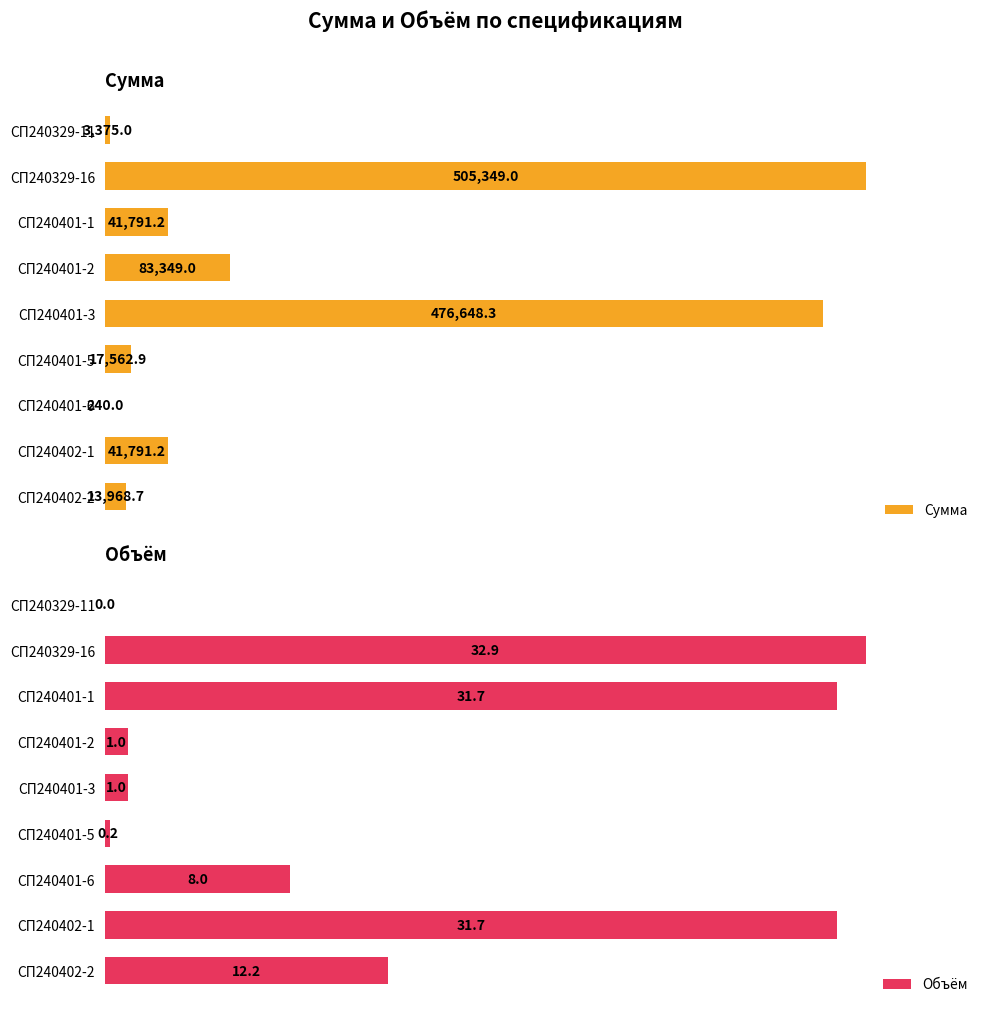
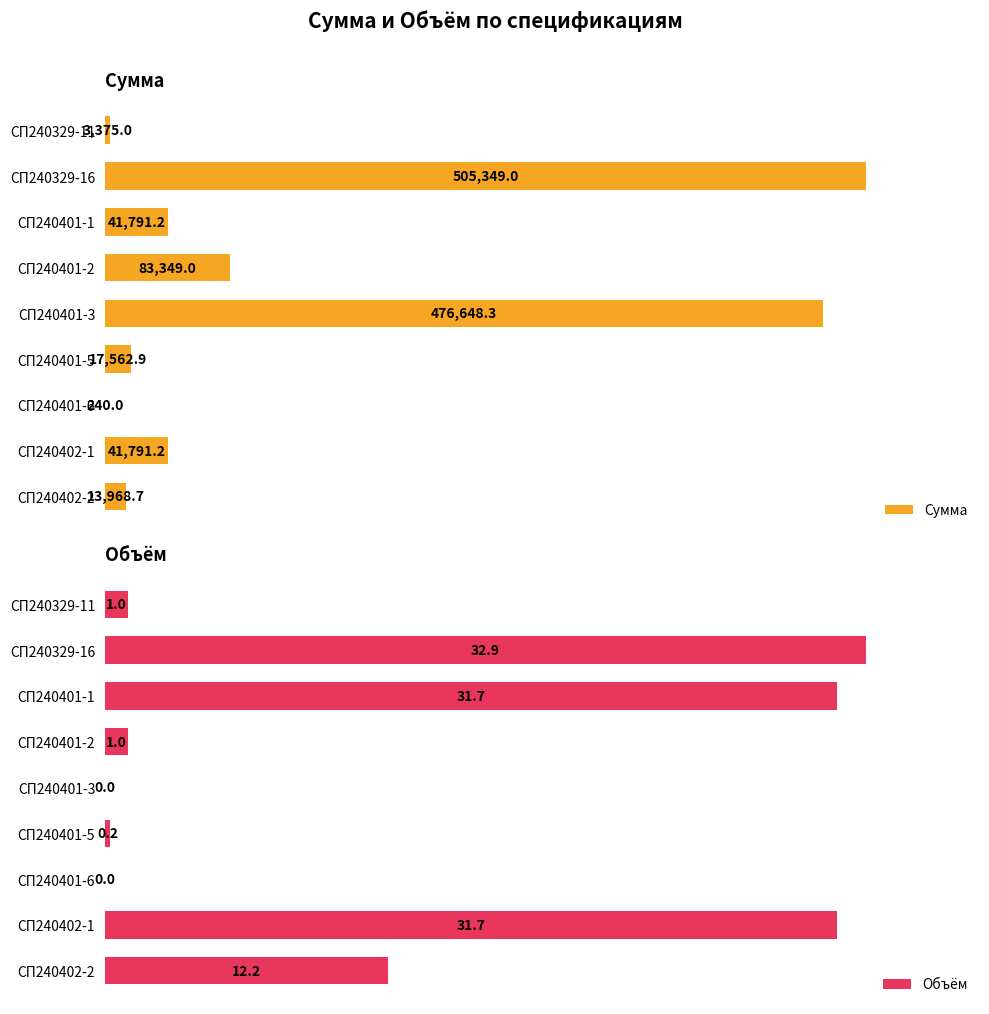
  {
    "Сумма": {
      "СП240329-11": "3,375.0",
      "СП240329-16": "505,349.0",
      "СП240401-1": "41,791.2",
      "СП240401-2": "83,349.0",
      "СП240401-3": "476,648.3",
      "СП240401-5": "17,562.9",
      "СП240401-6": "240.0",
      "СП240402-1": "41,791.2",
      "СП240402-2": "13,968.7"
    },
    "Объём": {
-     "СП240329-11": "0.0",
+     "СП240329-11": "1.0",
      "СП240329-16": "32.9",
      "СП240401-1": "31.7",
      "СП240401-2": "1.0",
-     "СП240401-3": "1.0",
+     "СП240401-3": "0.0",
      "СП240401-5": "0.2",
-     "СП240401-6": "8.0",
+     "СП240401-6": "0.0",
      "СП240402-1": "31.7",
      "СП240402-2": "12.2"
    }
  }
